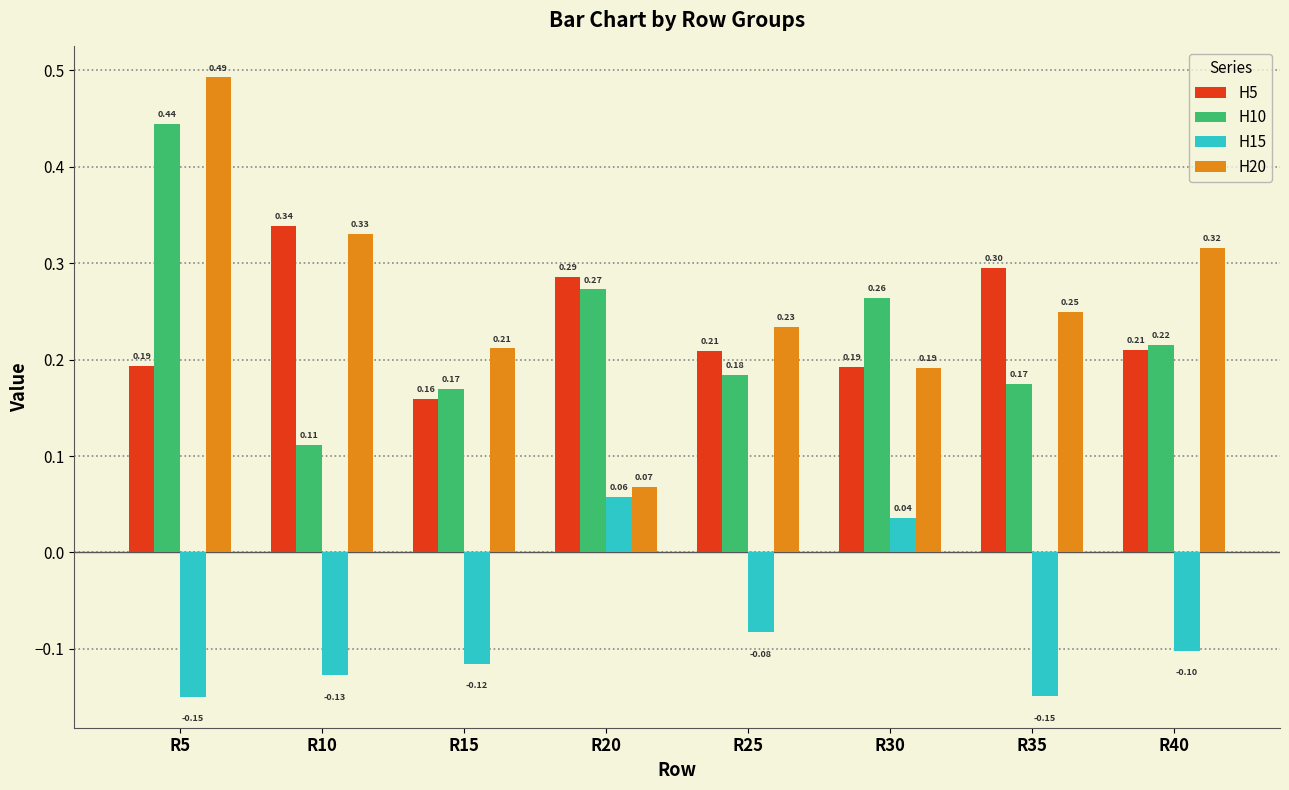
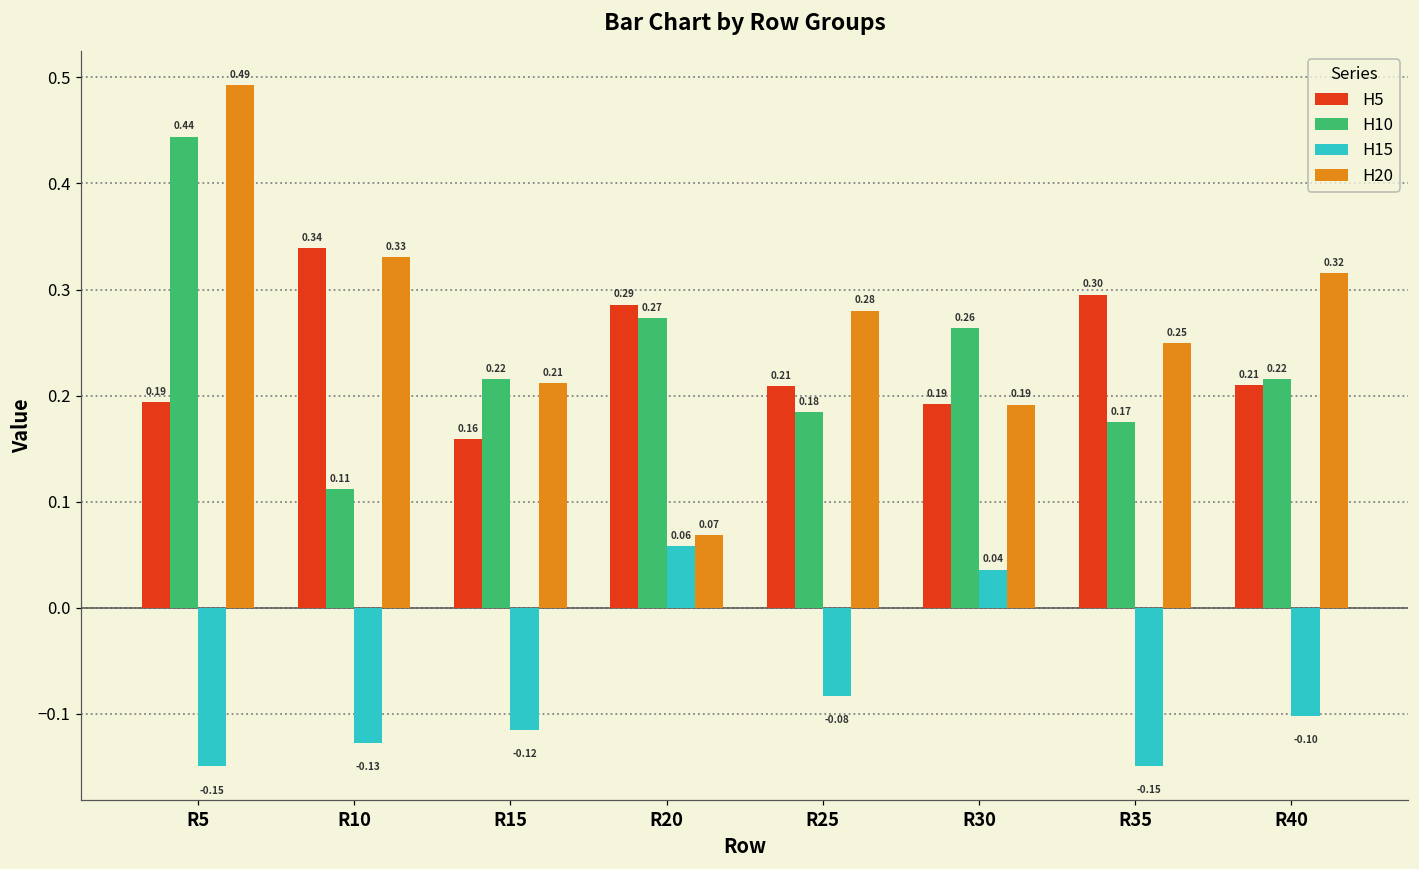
  {
    "H5": {
      "R5": 0.19,
      "R10": 0.34,
      "R15": 0.16,
      "R20": 0.29,
      "R25": 0.21,
      "R30": 0.19,
      "R35": 0.30,
      "R40": 0.21
    },
    "H10": {
      "R5": 0.44,
      "R10": 0.11,
-     "R15": 0.17,
+     "R15": 0.22,
      "R20": 0.27,
      "R25": 0.18,
      "R30": 0.26,
      "R35": 0.17,
      "R40": 0.22
    },
    "H15": {
      "R5": -0.15,
      "R10": -0.13,
      "R15": -0.12,
      "R20": 0.06,
      "R25": -0.08,
      "R30": 0.04,
      "R35": -0.15,
      "R40": -0.10
    },
    "H20": {
      "R5": 0.49,
      "R10": 0.33,
      "R15": 0.21,
      "R20": 0.07,
-     "R25": 0.23,
+     "R25": 0.28,
      "R30": 0.19,
      "R35": 0.25,
      "R40": 0.32
    }
  }
